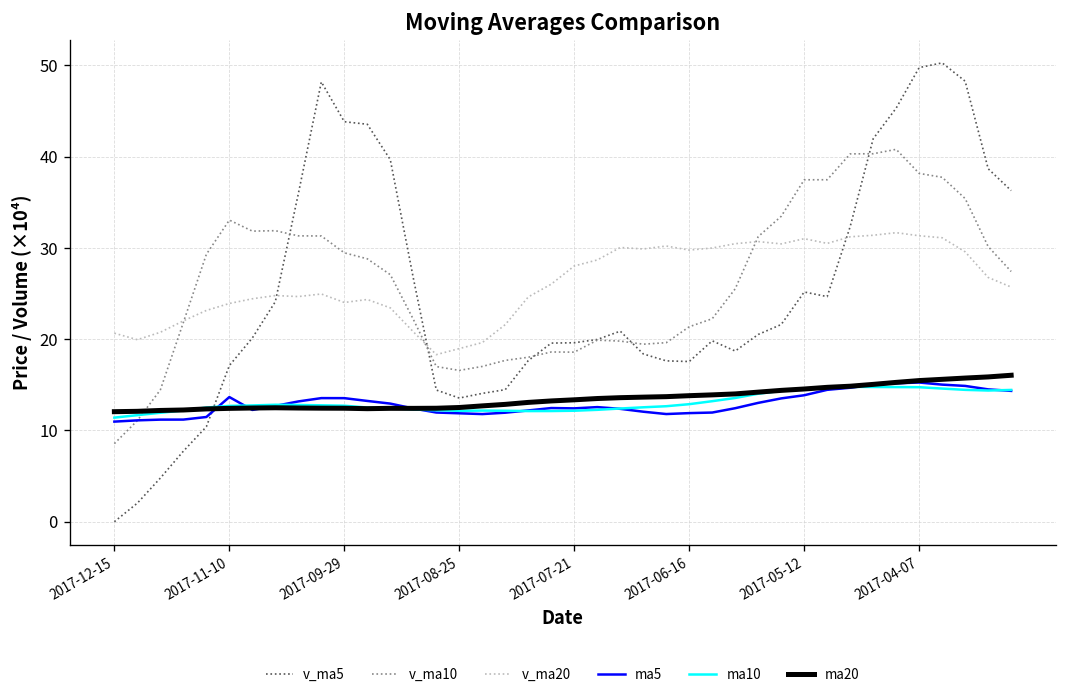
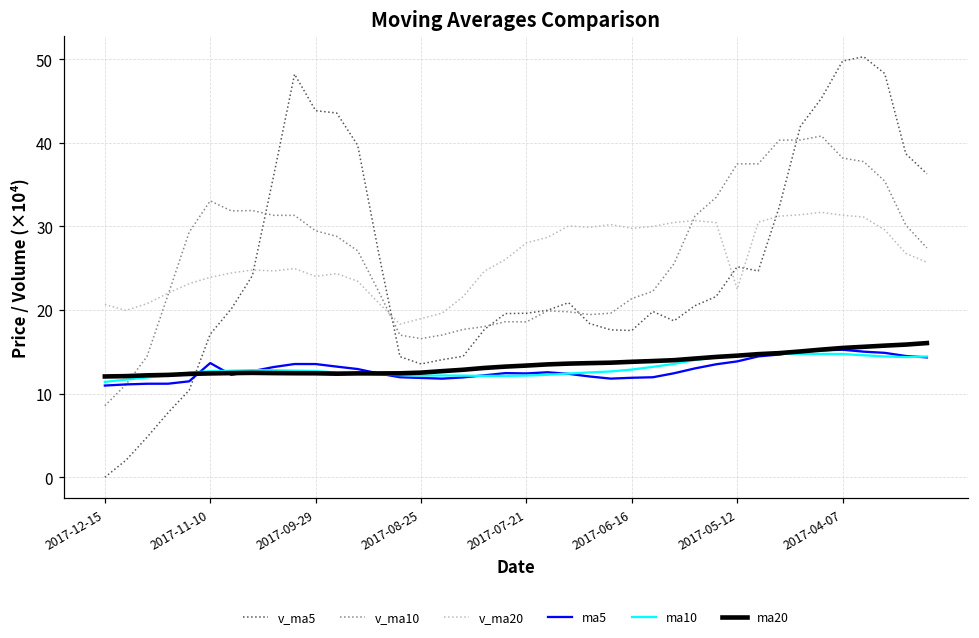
  {
    "v_ma5": {
      "2017-12-15": 0,
      "2017-11-10": 17,
      "2017-09-29": 44,
      "2017-08-25": 14,
      "2017-07-21": 20,
      "2017-06-16": 18,
      "2017-05-12": 25,
      "2017-04-07": 50
    },
    "v_ma10": {
      "2017-12-15": 9,
      "2017-11-10": 33,
      "2017-09-29": 29,
      "2017-08-25": 17,
      "2017-07-21": 19,
      "2017-06-16": 21,
      "2017-05-12": 37,
      "2017-04-07": 38
    },
    "v_ma20": {
      "2017-12-15": 21,
      "2017-11-10": 24,
      "2017-09-29": 24,
      "2017-08-25": 19,
      "2017-07-21": 28,
      "2017-06-16": 30,
-     "2017-05-12": 31,
+     "2017-05-12": 22,
      "2017-04-07": 31
    },
    "ma5": {
      "2017-12-15": 11,
      "2017-11-10": 14,
      "2017-09-29": 14,
      "2017-06-16": 12,
      "2017-05-12": 14
    },
    "ma10": {
      "2017-12-15": 11,
      "2017-06-16": 13,
      "2017-04-07": 15
    },
    "ma20": {
      "2017-12-15": 12,
      "2017-08-25": 13,
      "2017-07-21": 13,
      "2017-06-16": 14
    }
  }
